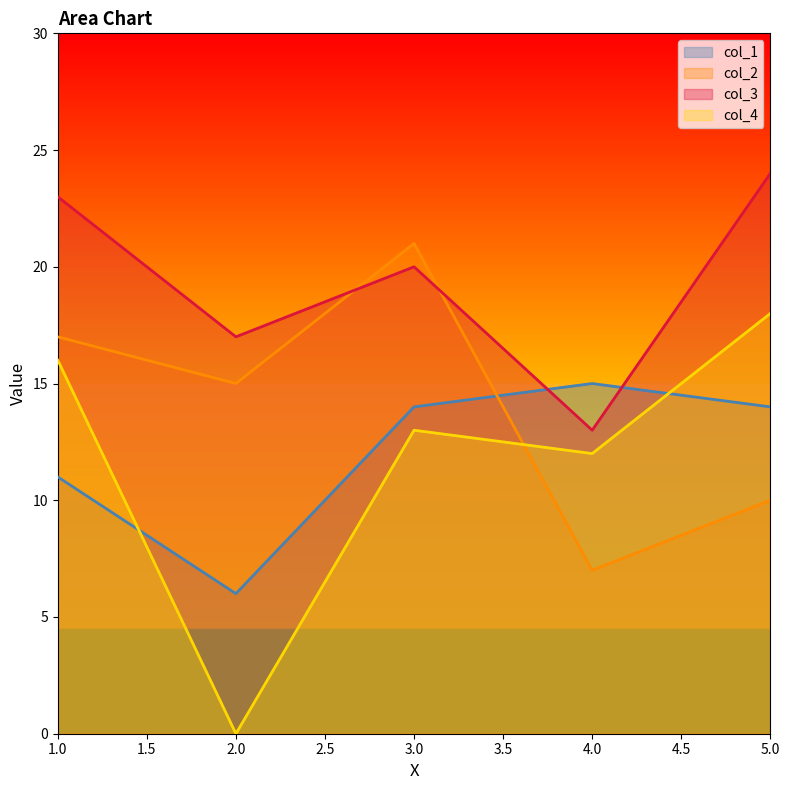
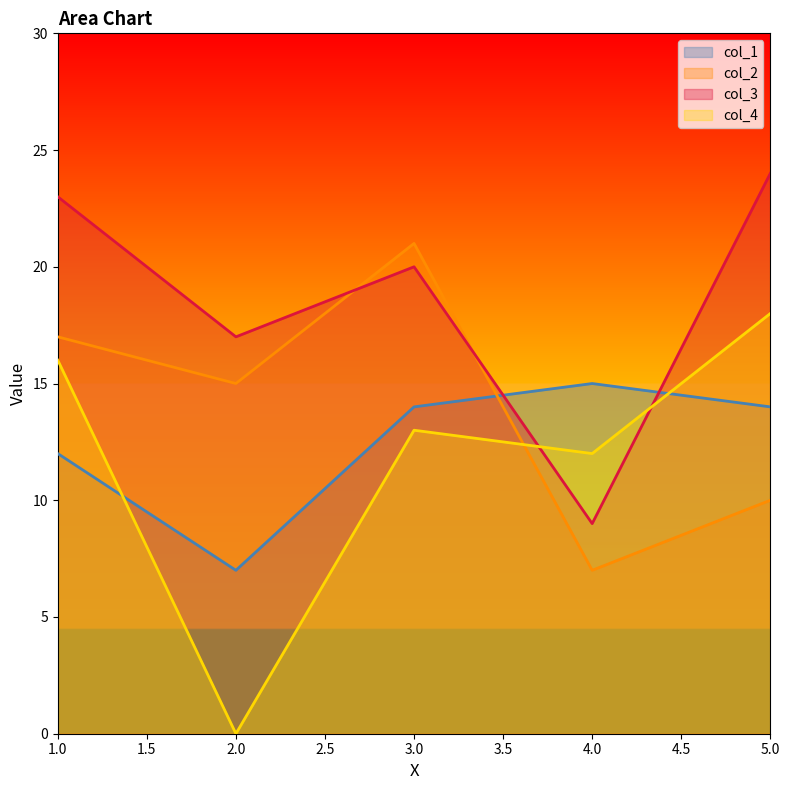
  {
    "col_1": {
-     "1.0": 11,
-     "2.0": 6,
+     "1.0": 12,
+     "2.0": 7,
      "3.0": 14,
      "4.0": 15,
      "5.0": 14
    },
    "col_3": {
      "1.0": 23,
      "2.0": 17,
      "3.0": 20,
-     "4.0": 13,
+     "4.0": 9,
      "5.0": 24
    }
  }
